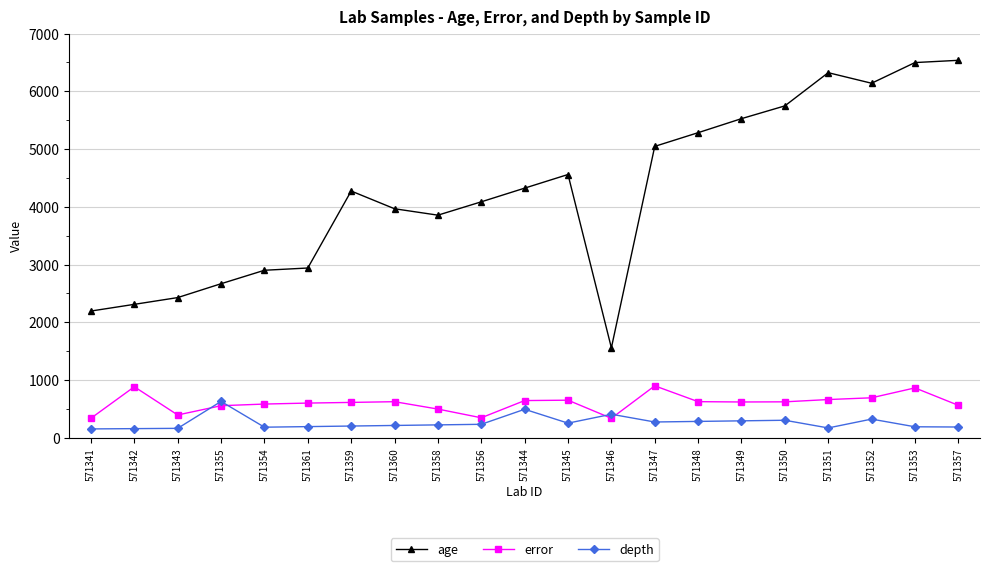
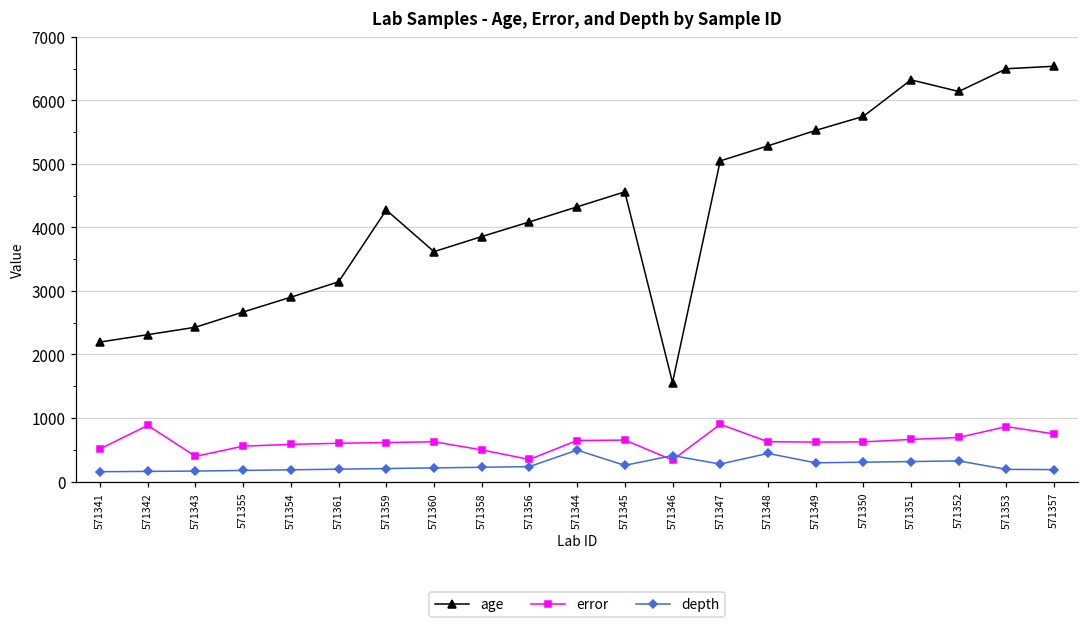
  {
    "age": {
      "571341": 2200,
      "571342": 2300,
      "571343": 2400,
      "571355": 2700,
      "571354": 2900,
-     "571361": 2900,
+     "571361": 3100,
      "571359": 4300,
-     "571360": 4000,
+     "571360": 3600,
      "571358": 3900,
      "571356": 4100,
      "571344": 4300,
      "571345": 4600,
      "571346": 1600,
      "571347": 5000,
      "571348": 5300,
      "571349": 5500,
      "571350": 5700,
      "571351": 6300,
      "571352": 6100,
      "571353": 6500,
      "571357": 6500
    },
    "error": {
-     "571341": 300,
+     "571341": 500,
      "571342": 900,
      "571343": 400,
      "571355": 600,
      "571354": 600,
      "571361": 600,
      "571359": 600,
      "571360": 600,
      "571358": 500,
      "571356": 300,
      "571344": 600,
      "571345": 700,
      "571346": 300,
      "571347": 900,
      "571348": 600,
      "571349": 600,
      "571350": 600,
      "571351": 700,
      "571352": 700,
      "571353": 900,
-     "571357": 600
+     "571357": 700
    },
    "depth": {
      "571341": 200,
      "571342": 200,
      "571343": 200,
-     "571355": 600,
+     "571355": 200,
      "571354": 200,
      "571361": 200,
      "571359": 200,
      "571360": 200,
      "571358": 200,
      "571356": 200,
      "571344": 500,
      "571345": 300,
      "571346": 400,
      "571347": 300,
-     "571348": 300,
+     "571348": 400,
      "571349": 300,
      "571350": 300,
-     "571351": 200,
+     "571351": 300,
      "571352": 300,
      "571353": 200,
      "571357": 200
    }
  }
